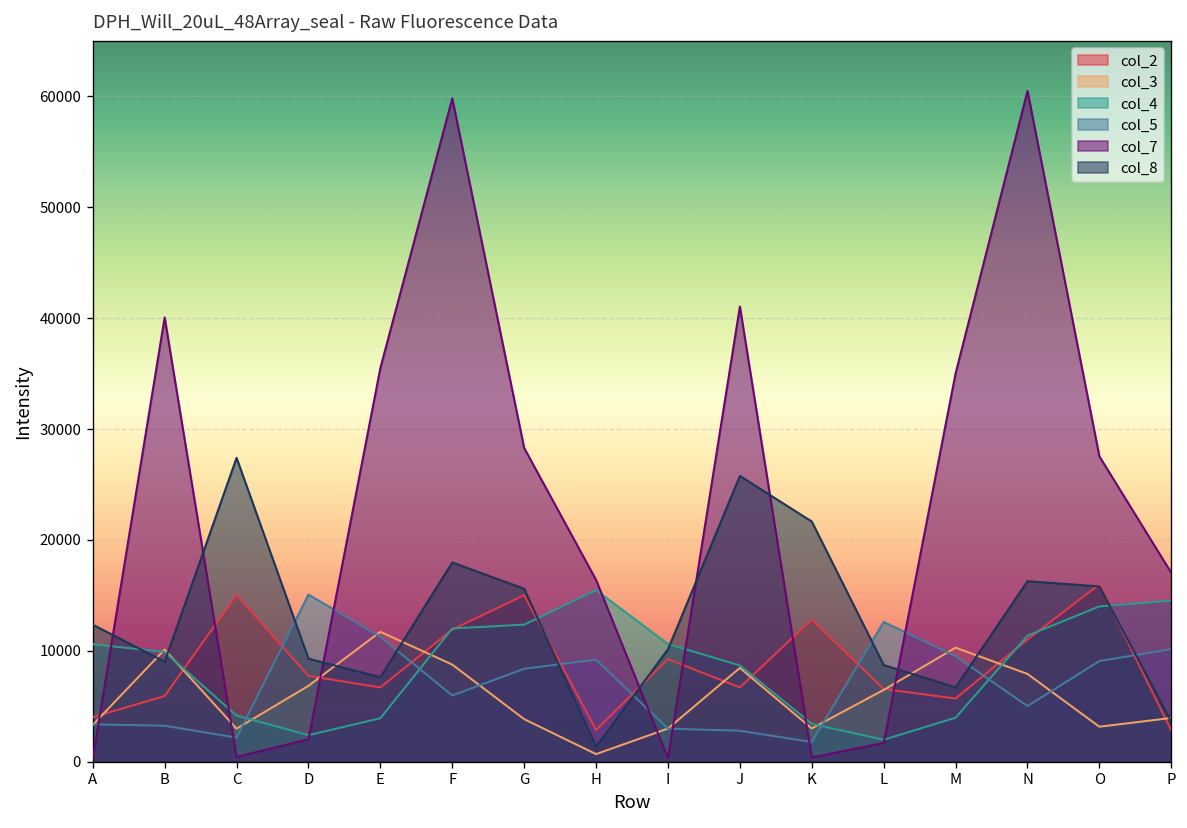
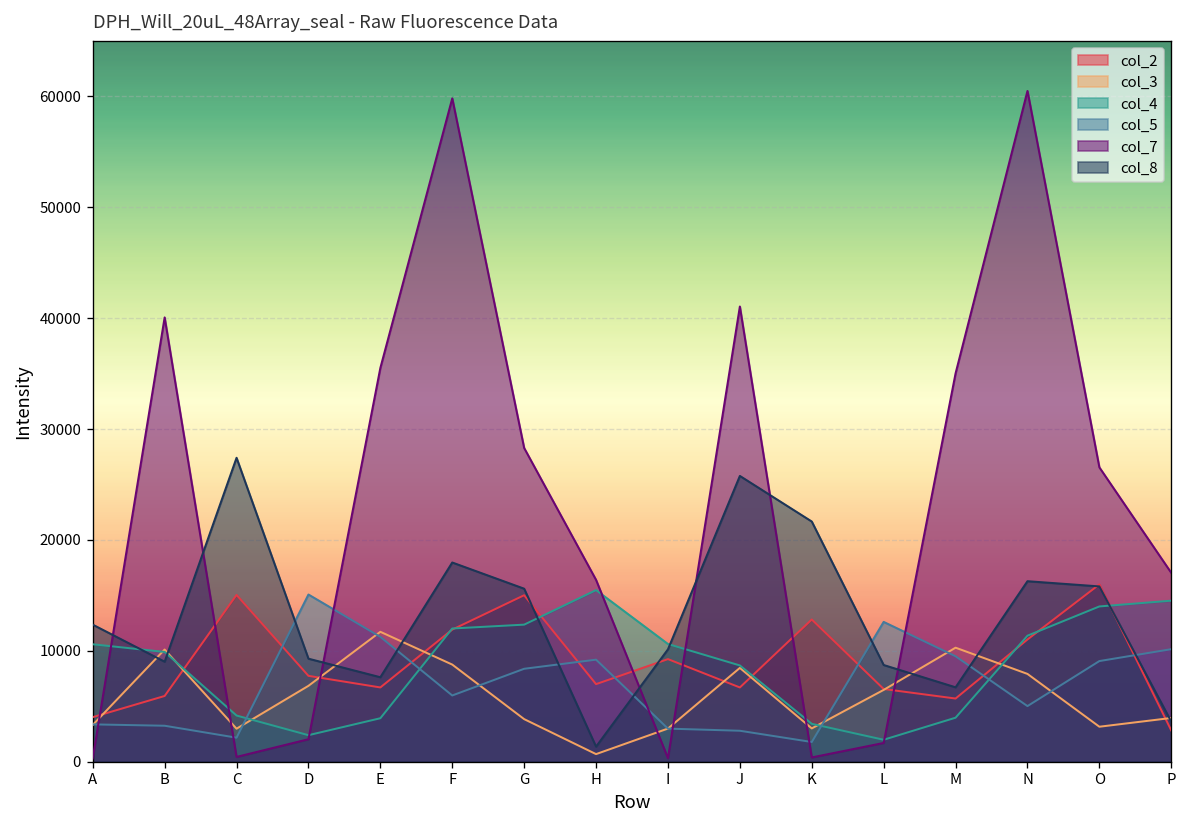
  {
    "col_2": {
      "A": 4000,
      "B": 6000,
      "C": 15000,
      "D": 8000,
      "E": 7000,
      "G": 15000,
-     "H": 3000,
+     "H": 7000,
      "I": 9000,
      "J": 7000,
      "K": 13000,
      "M": 6000,
      "N": 11000,
      "P": 3000
    },
    "col_3": {
      "C": 3000,
      "D": 7000,
      "E": 12000,
      "F": 9000,
      "G": 4000,
      "H": 1000,
      "K": 3000,
      "M": 10000,
      "N": 8000,
      "O": 3000,
      "P": 4000
    },
    "col_7": {
      "A": 0,
      "B": 40000,
      "C": 0,
      "D": 2000,
      "E": 36000,
      "F": 60000,
      "G": 28000,
      "H": 16000,
      "I": 0,
      "J": 41000,
      "K": 0,
      "L": 2000,
      "M": 35000,
      "N": 60000,
-     "O": 28000,
+     "O": 27000,
      "P": 17000
    },
    "col_8": {
      "A": 12000,
      "B": 9000,
      "C": 27000,
      "D": 9000,
      "E": 8000,
      "F": 18000,
      "G": 16000,
      "H": 1000,
      "I": 10000,
      "J": 26000,
      "K": 22000,
      "L": 9000,
      "M": 7000,
      "N": 16000,
      "P": 4000
    }
  }
